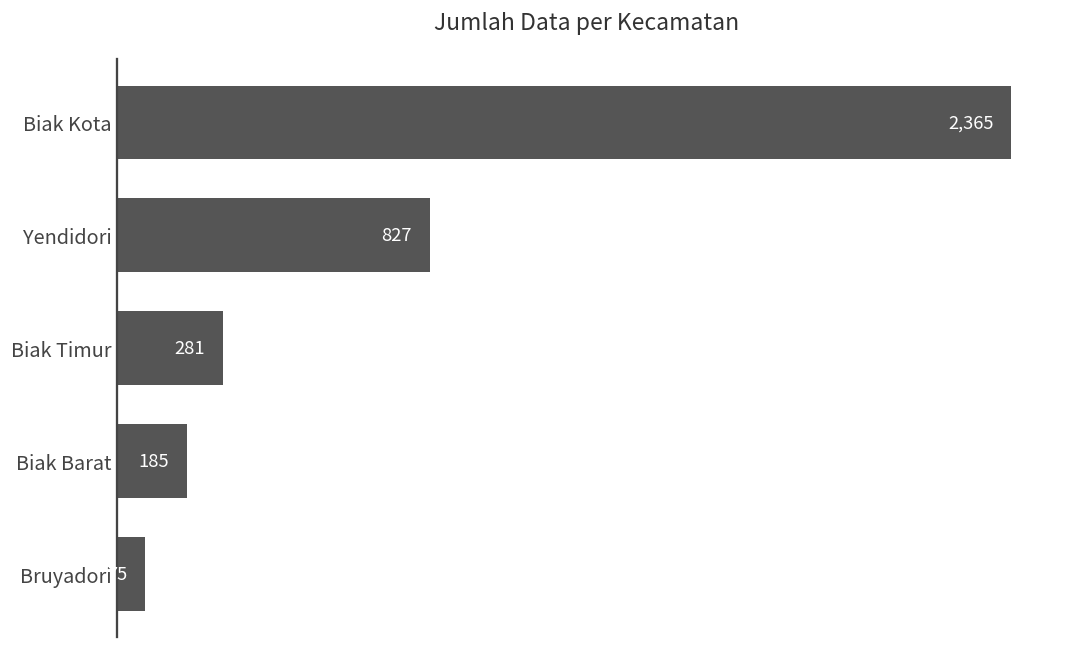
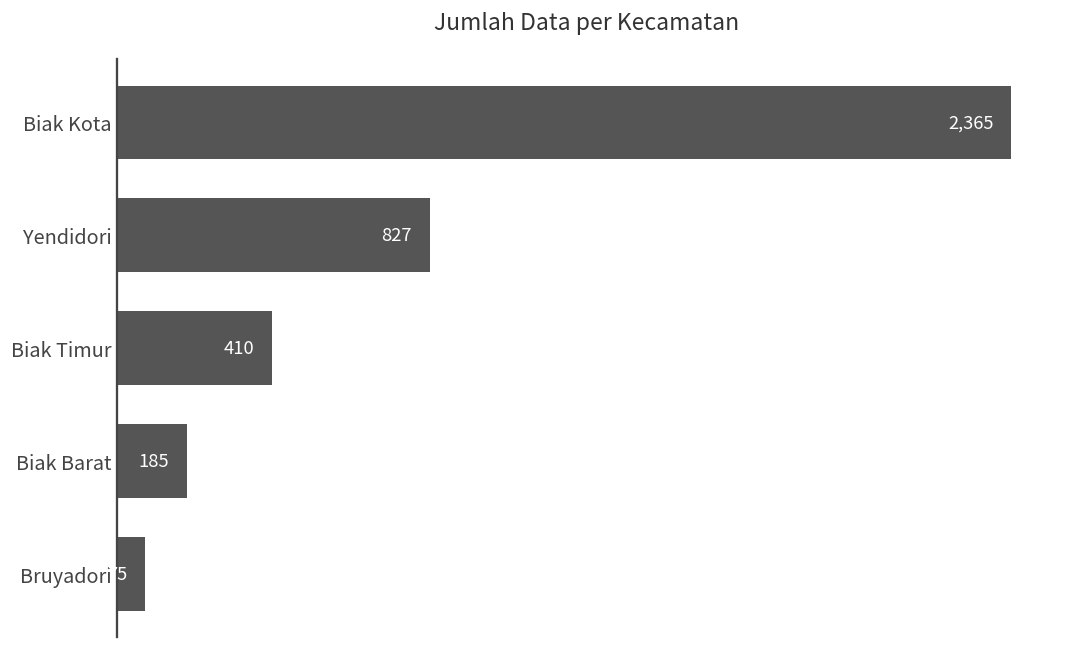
  {
    "Biak Kota": "2,365",
    "Yendidori": "827",
-   "Biak Timur": "281",
+   "Biak Timur": "410",
    "Biak Barat": "185",
    "Bruyadori": "75"
  }
